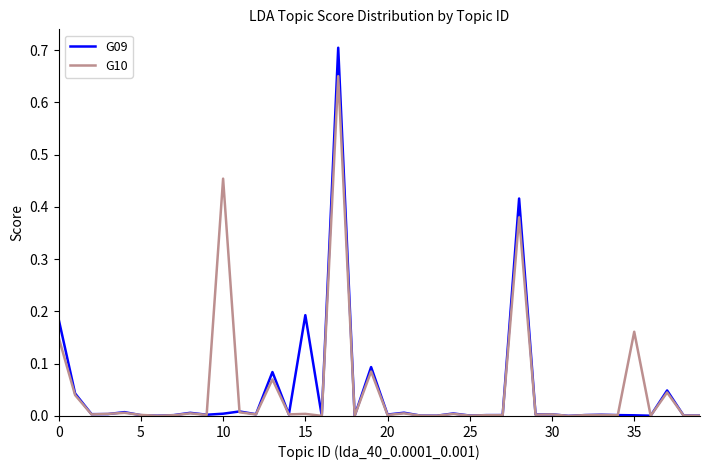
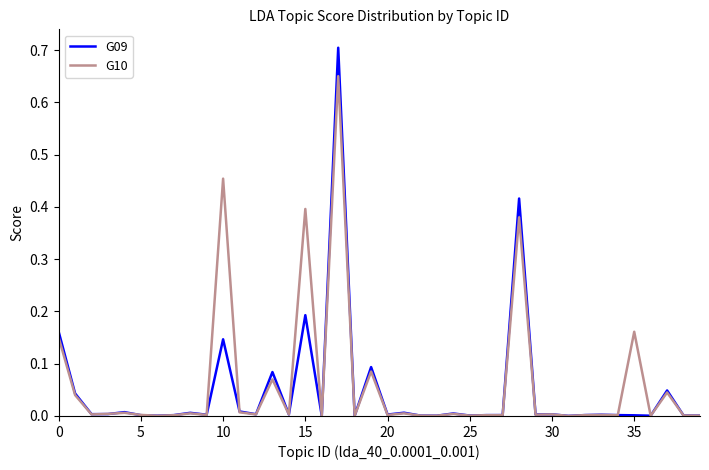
  {
    "G09": {
-     "0": 0.19,
-     "10": 0.00,
+     "0": 0.16,
+     "10": 0.15,
      "15": 0.19,
      "35": 0.00
    },
    "G10": {
      "0": 0.15,
      "10": 0.45,
-     "15": 0.00,
+     "15": 0.40,
      "35": 0.16
    }
  }
